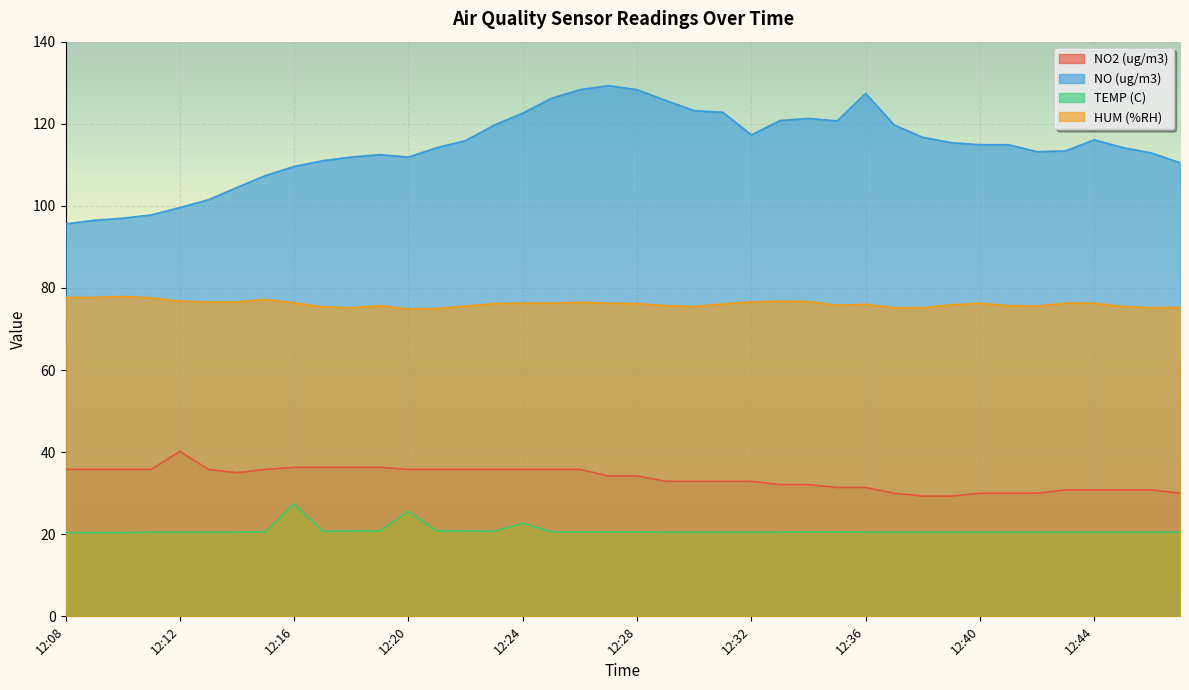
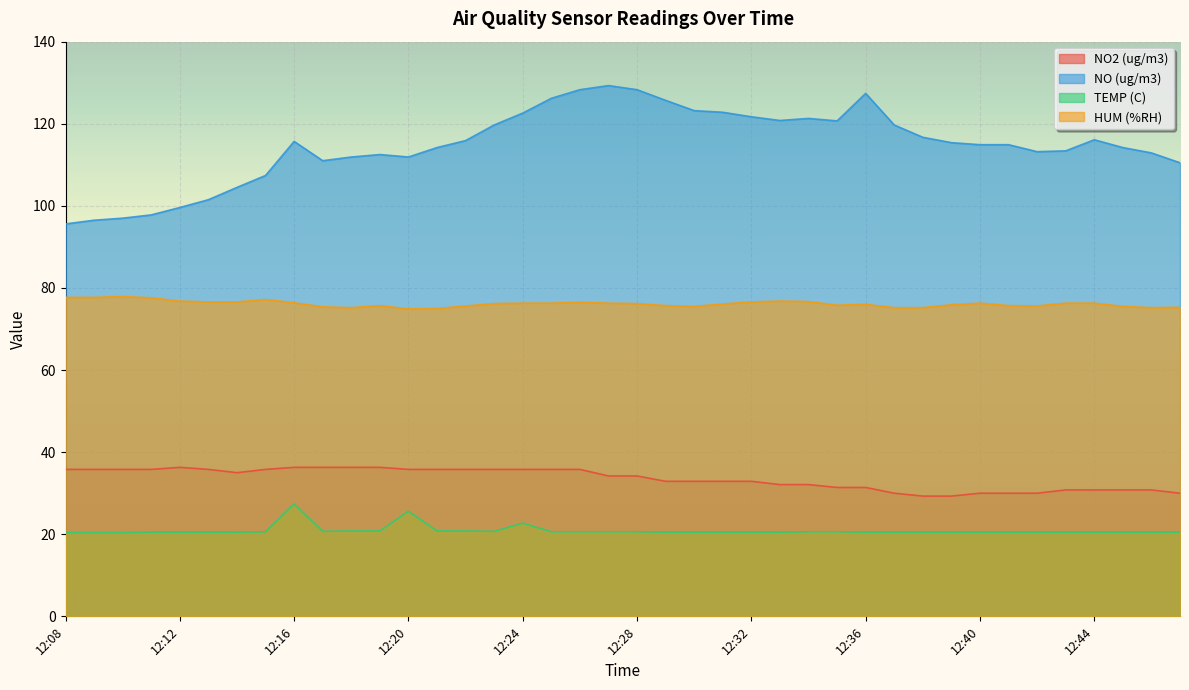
  {
    "NO2 (ug/m3)": {
      "12:08": 36,
-     "12:12": 40,
+     "12:12": 36,
      "12:16": 36,
      "12:20": 36,
      "12:24": 36,
      "12:28": 34,
      "12:32": 33,
      "12:36": 31,
      "12:40": 30,
      "12:44": 31
    },
    "NO (ug/m3)": {
      "12:08": 96,
      "12:12": 100,
-     "12:16": 110,
+     "12:16": 116,
      "12:20": 112,
      "12:24": 123,
      "12:28": 128,
-     "12:32": 117,
+     "12:32": 122,
      "12:36": 127,
      "12:40": 115,
      "12:44": 116
    },
    "TEMP (C)": {
      "12:08": 20,
      "12:12": 21,
      "12:16": 27,
      "12:20": 26,
      "12:24": 23,
      "12:28": 21,
      "12:32": 21,
      "12:36": 21,
      "12:40": 21,
      "12:44": 21
    },
    "HUM (%RH)": {
      "12:08": 78,
      "12:12": 77,
      "12:16": 76,
      "12:20": 75,
      "12:24": 76,
      "12:28": 76,
      "12:32": 77,
      "12:36": 76,
      "12:40": 76,
      "12:44": 76
    }
  }
